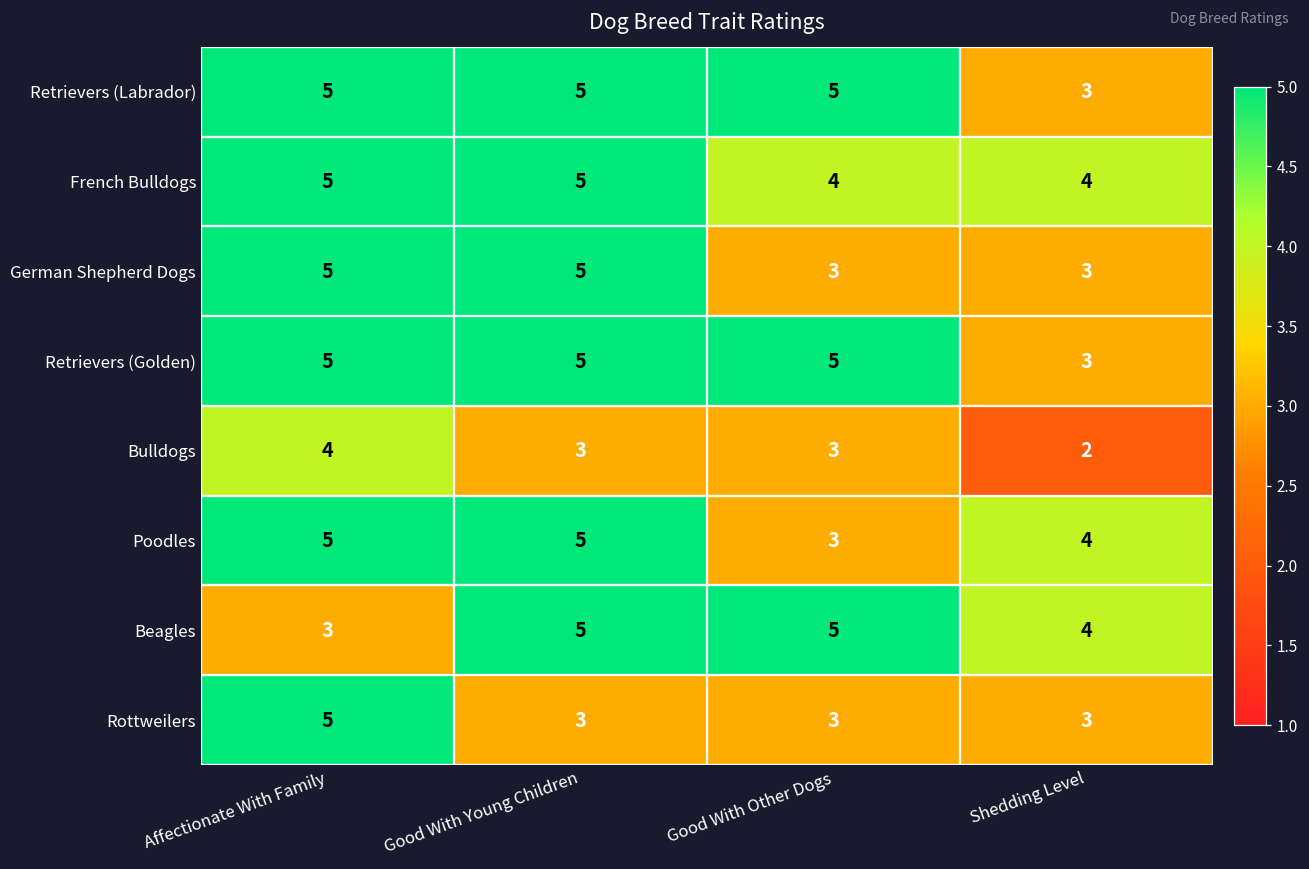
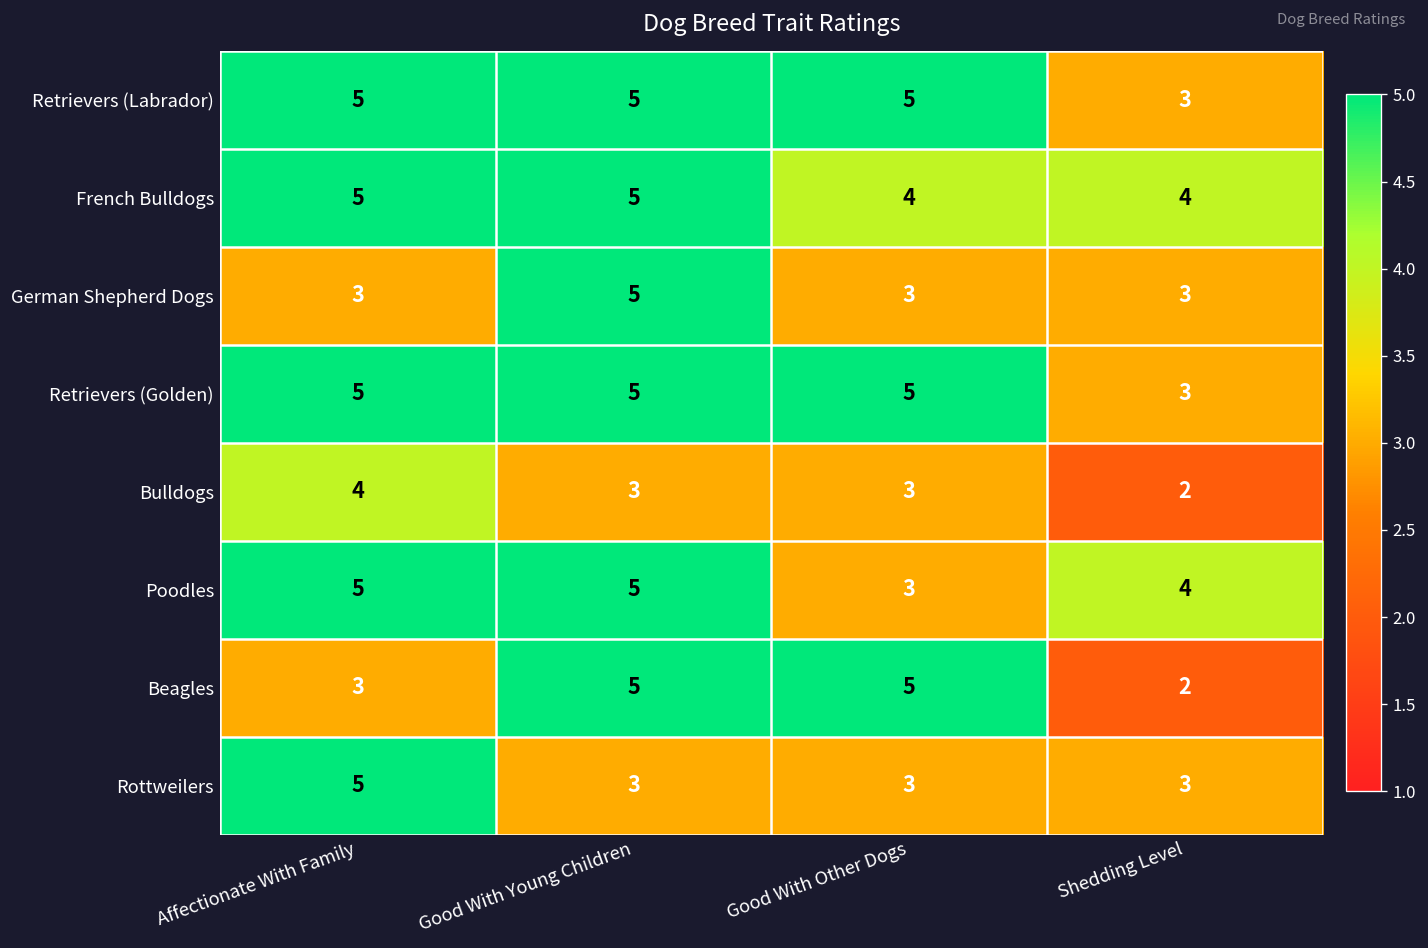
  {
    "Retrievers (Labrador)": {
      "Affectionate With Family": 5,
      "Good With Young Children": 5,
      "Good With Other Dogs": 5,
      "Shedding Level": 3
    },
    "French Bulldogs": {
      "Affectionate With Family": 5,
      "Good With Young Children": 5,
      "Good With Other Dogs": 4,
      "Shedding Level": 4
    },
    "German Shepherd Dogs": {
-     "Affectionate With Family": 5,
+     "Affectionate With Family": 3,
      "Good With Young Children": 5,
      "Good With Other Dogs": 3,
      "Shedding Level": 3
    },
    "Retrievers (Golden)": {
      "Affectionate With Family": 5,
      "Good With Young Children": 5,
      "Good With Other Dogs": 5,
      "Shedding Level": 3
    },
    "Bulldogs": {
      "Affectionate With Family": 4,
      "Good With Young Children": 3,
      "Good With Other Dogs": 3,
      "Shedding Level": 2
    },
    "Poodles": {
      "Affectionate With Family": 5,
      "Good With Young Children": 5,
      "Good With Other Dogs": 3,
      "Shedding Level": 4
    },
    "Beagles": {
      "Affectionate With Family": 3,
      "Good With Young Children": 5,
      "Good With Other Dogs": 5,
-     "Shedding Level": 4
+     "Shedding Level": 2
    },
    "Rottweilers": {
      "Affectionate With Family": 5,
      "Good With Young Children": 3,
      "Good With Other Dogs": 3,
      "Shedding Level": 3
    }
  }
